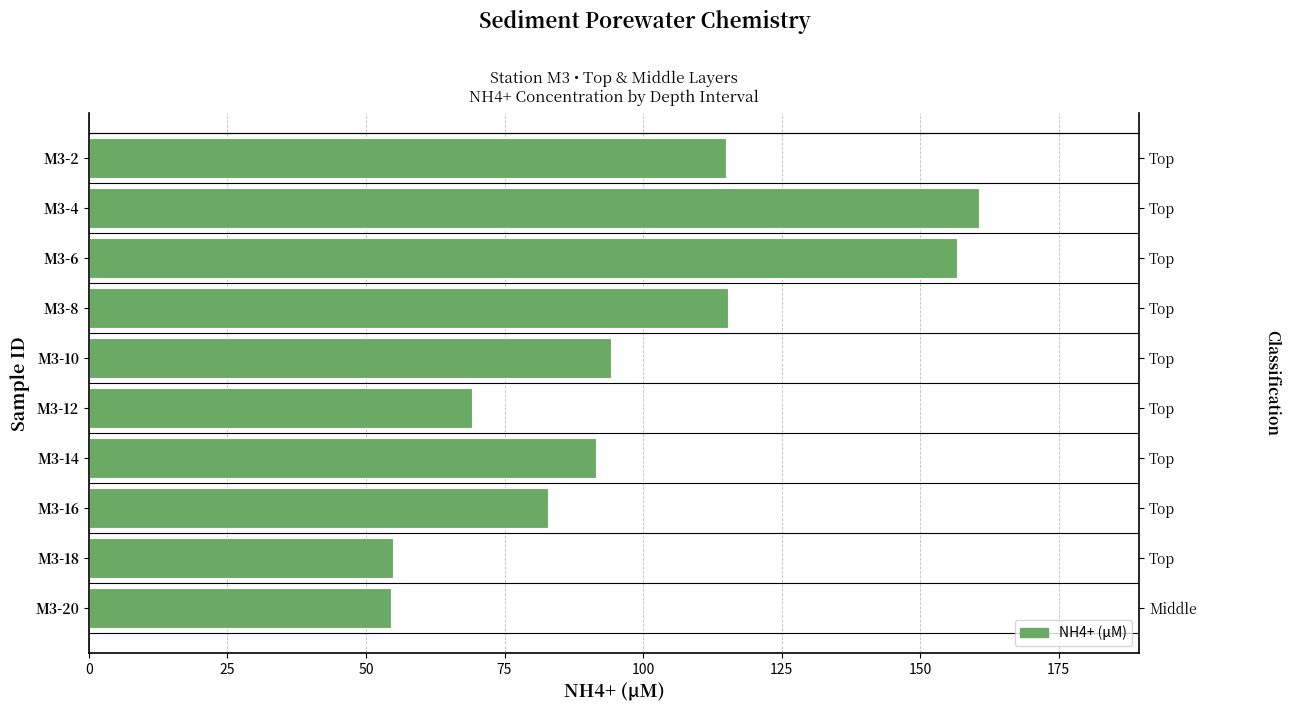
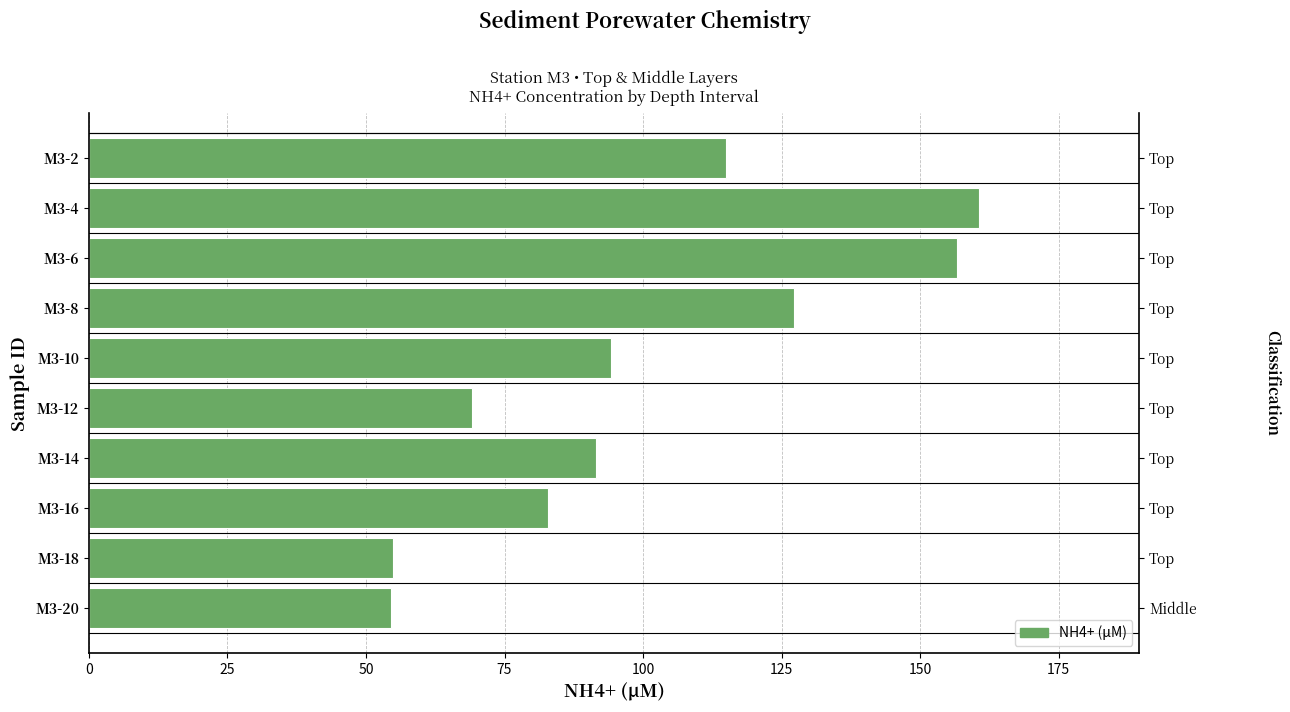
  {
    "M3-2": 115,
    "M3-4": 161,
    "M3-6": 157,
-   "M3-8": 115,
+   "M3-8": 127,
    "M3-10": 94,
    "M3-12": 69,
    "M3-14": 92,
    "M3-16": 83,
    "M3-18": 55,
    "M3-20": 55
  }
